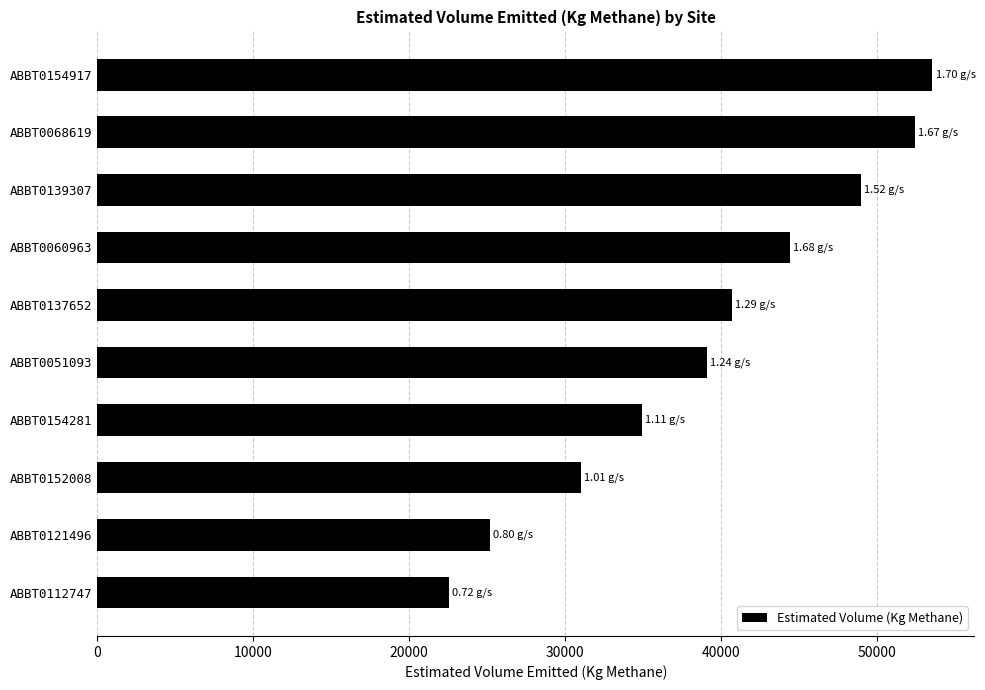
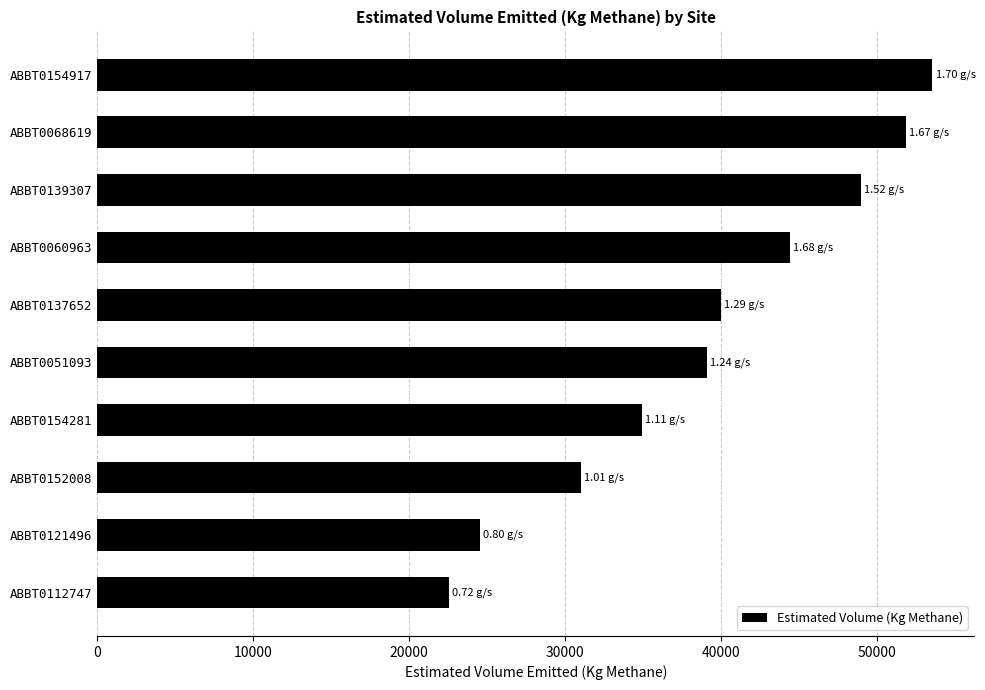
  {
-   "ABBT0068619": 52500,
-   "ABBT0137652": 40700,
-   "ABBT0121496": 25200
+   "ABBT0068619": 51800,
+   "ABBT0137652": 40000,
+   "ABBT0121496": 24500
  }
